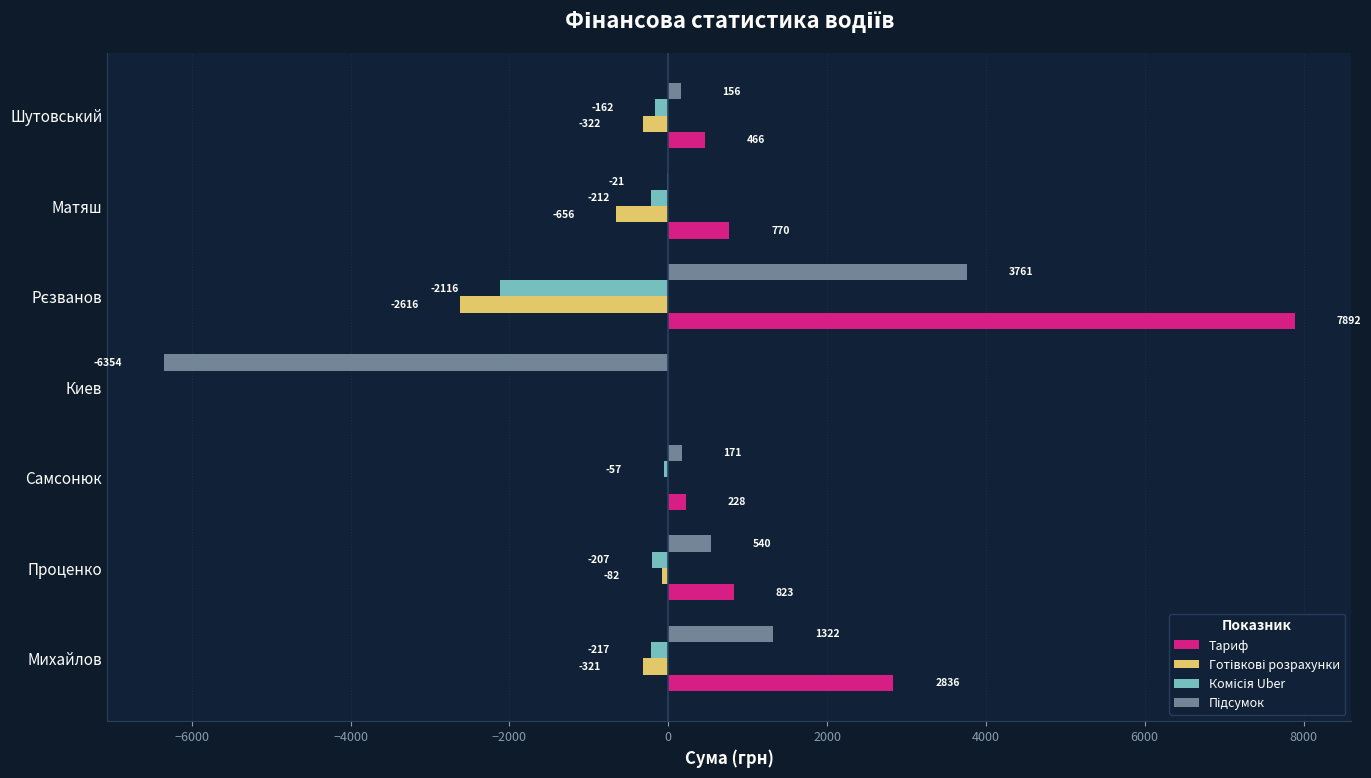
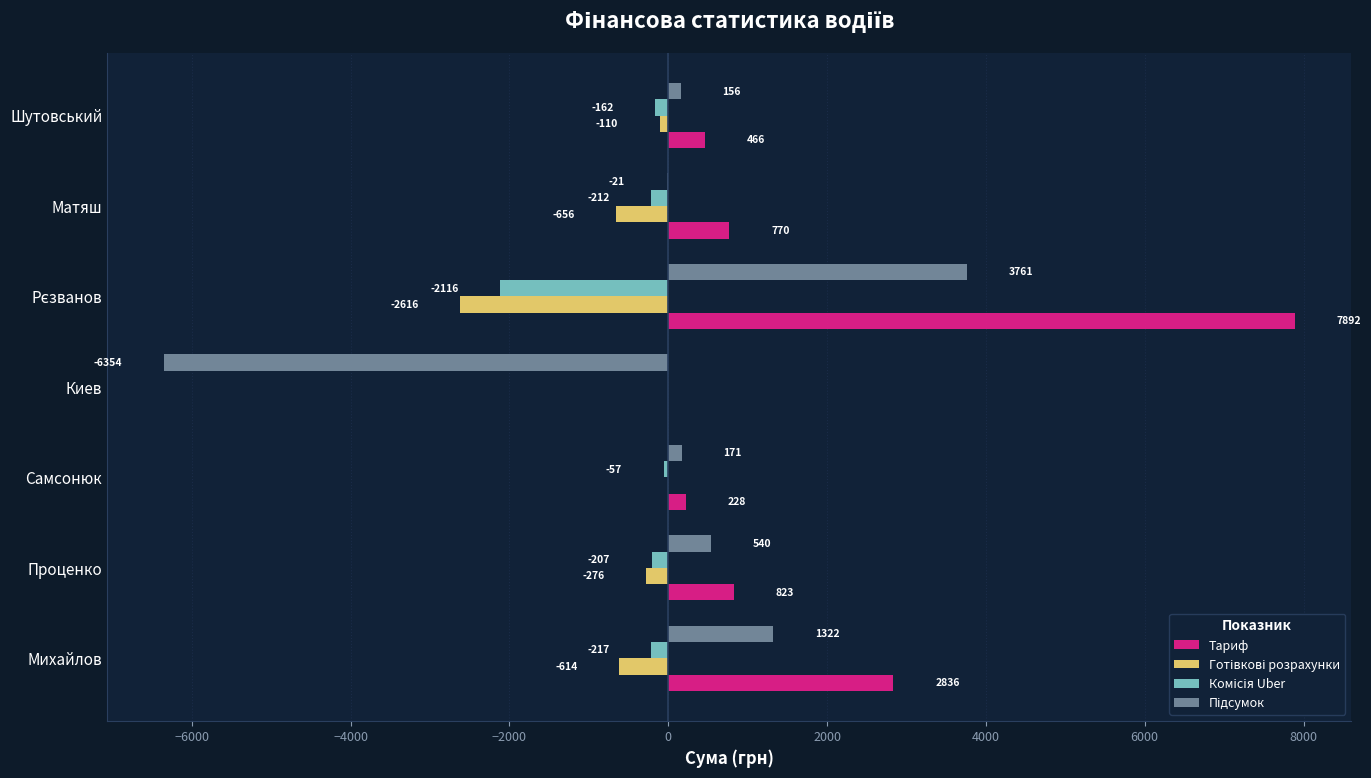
  {
    "Тариф": {
      "Шутовський": 500,
      "Матяш": 800,
      "Рєзванов": 7900,
      "Киев": 0,
      "Самсонюк": 200,
      "Проценко": 800,
      "Михайлов": 2800
    },
    "Готівкові розрахунки": {
-     "Шутовський": -322,
-     "Проценко": -82,
-     "Михайлов": -321
+     "Шутовський": -110,
+     "Проценко": -276,
+     "Михайлов": -614
    },
    "Комісія Uber": {
      "Шутовський": -200,
      "Матяш": -200,
      "Рєзванов": -2100,
      "Киев": 0,
      "Самсонюк": -100,
      "Проценко": -200,
      "Михайлов": -200
    },
    "Підсумок": {
      "Шутовський": 200,
      "Рєзванов": 3800,
      "Киев": -6400,
      "Самсонюк": 200,
      "Проценко": 500,
      "Михайлов": 1300
    }
  }
